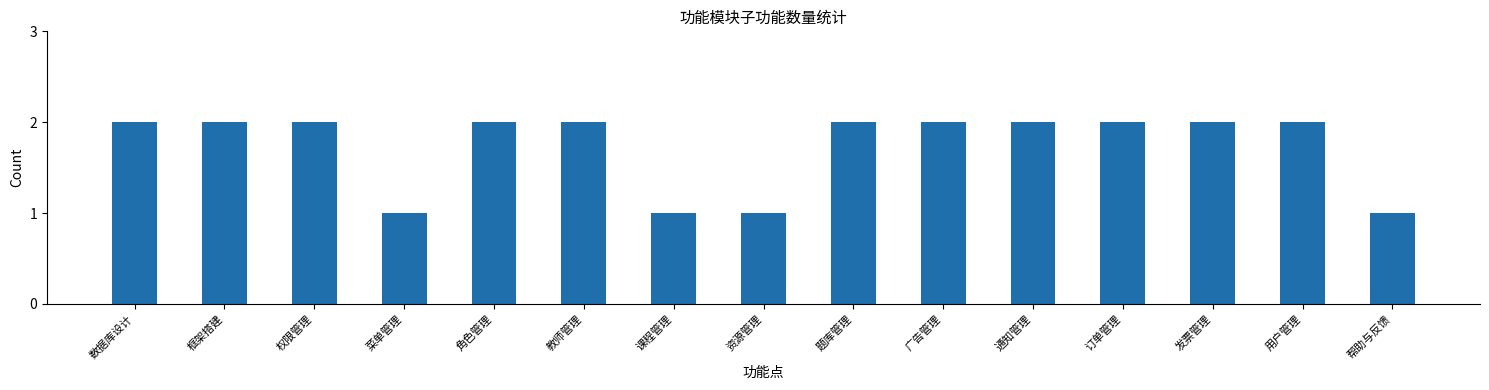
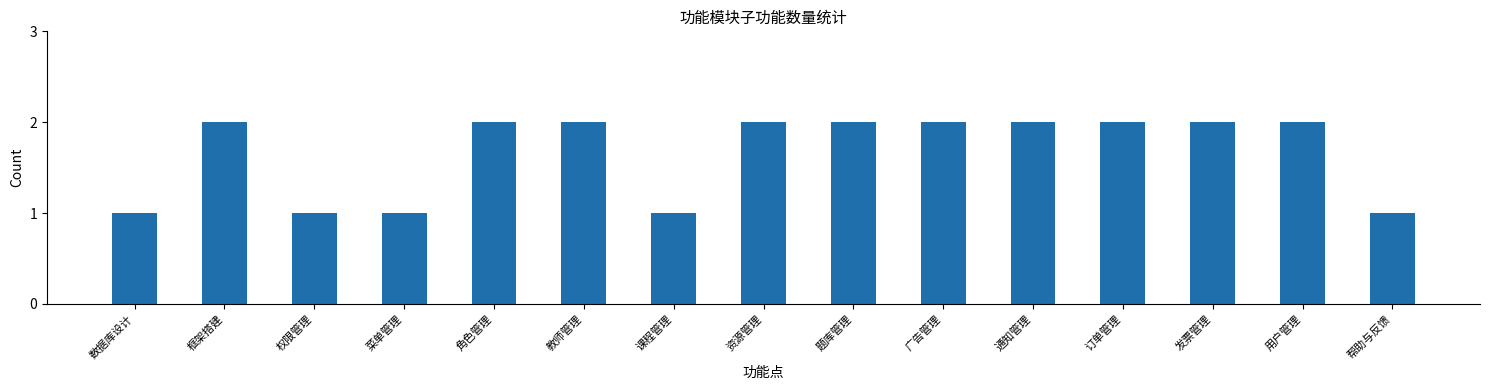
  {
-   "数据库设计": 2,
+   "数据库设计": 1,
    "框架搭建": 2,
-   "权限管理": 2,
+   "权限管理": 1,
    "菜单管理": 1,
    "角色管理": 2,
    "教师管理": 2,
    "课程管理": 1,
-   "资源管理": 1,
+   "资源管理": 2,
    "题库管理": 2,
    "广告管理": 2,
    "通知管理": 2,
    "订单管理": 2,
    "发票管理": 2,
    "用户管理": 2,
    "帮助与反馈": 1
  }
